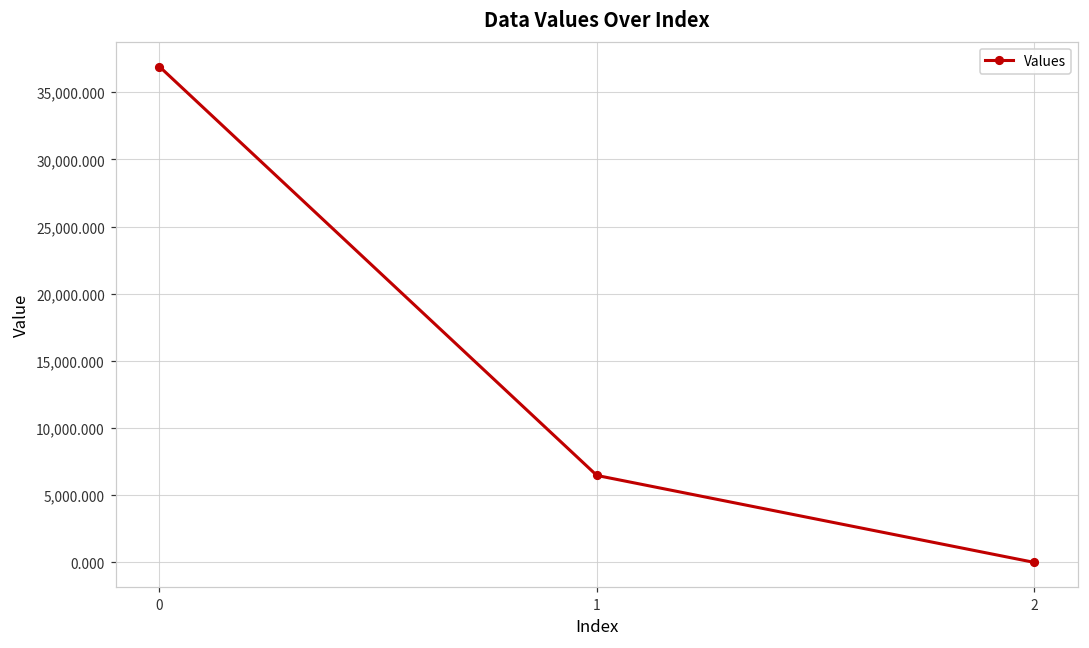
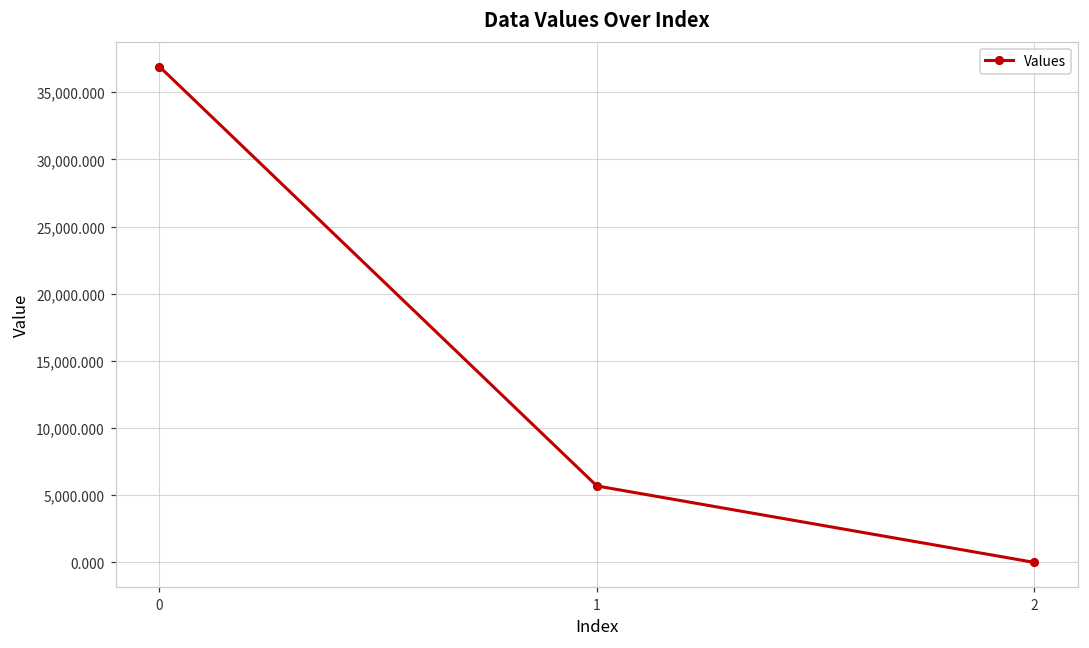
  {
    "0": "36,900",
-   "1": "6,500",
+   "1": "5,700",
    "2": "0"
  }
